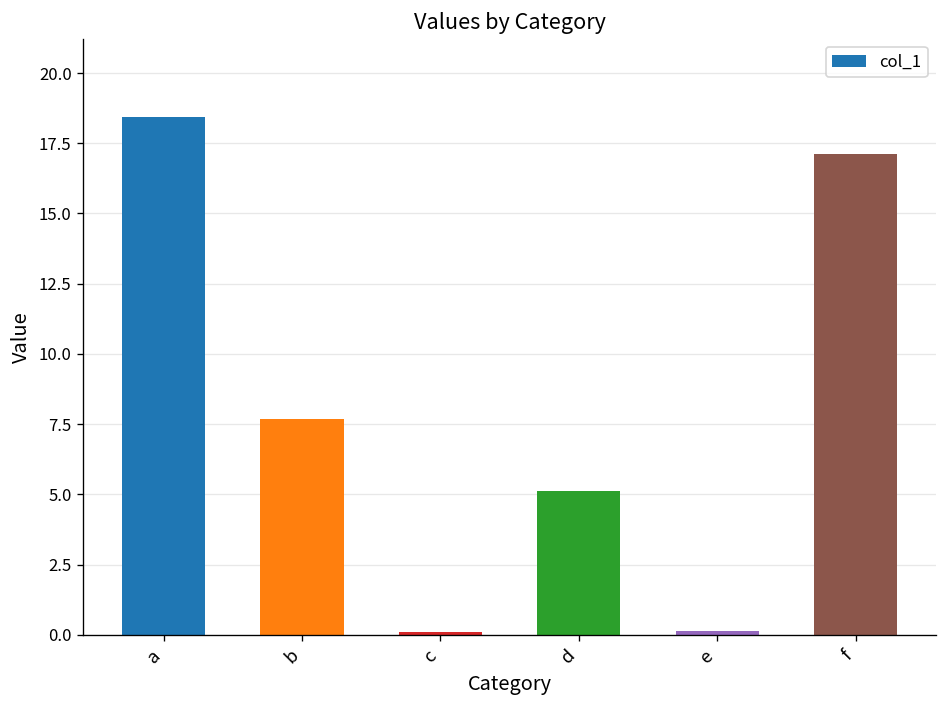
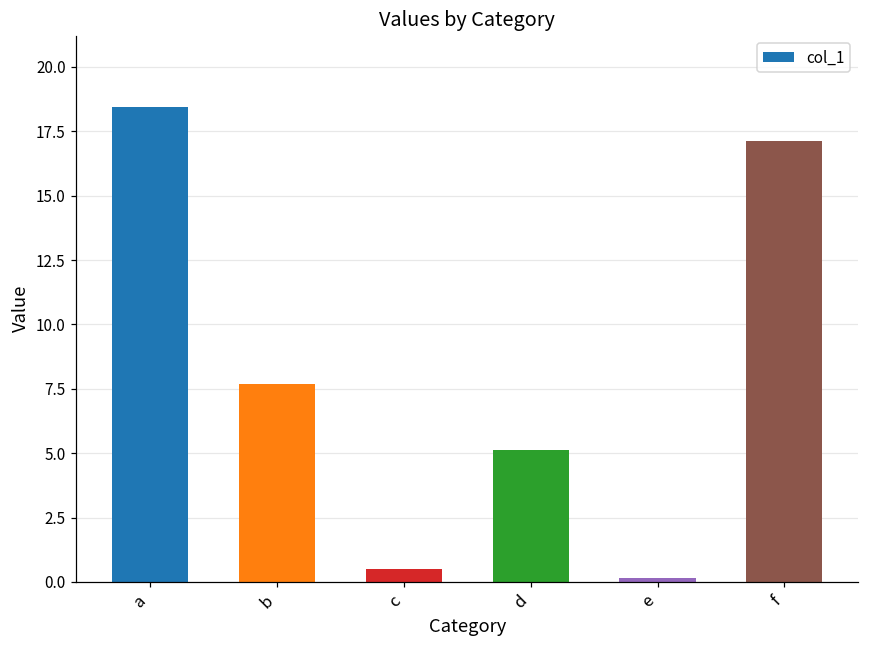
  {
    "a": 18.5,
    "b": 7.7,
-   "c": 0.1,
+   "c": 0.5,
    "d": 5.1,
    "e": 0.2,
    "f": 17.1
  }
